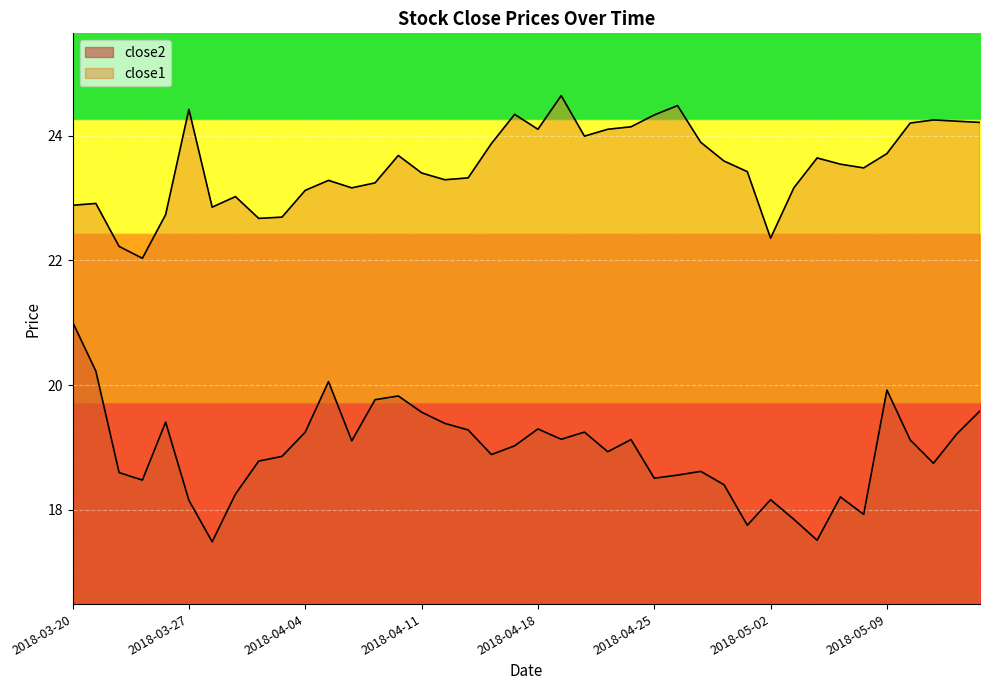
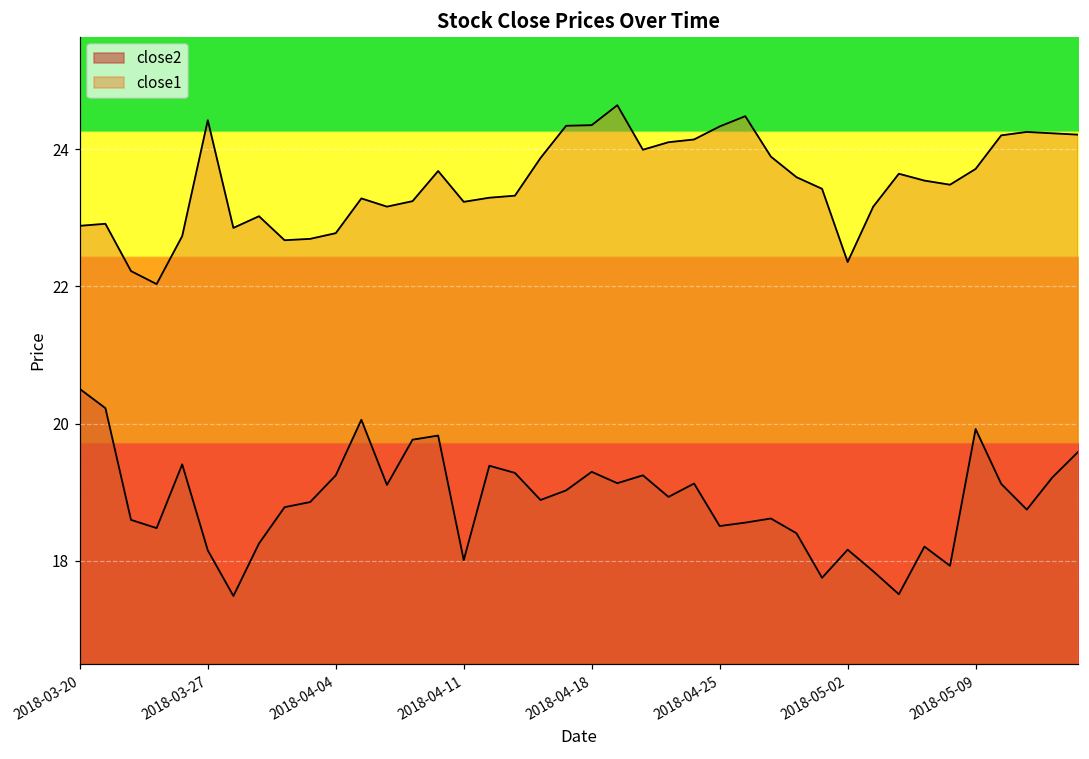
  {
    "close2": {
-     "2018-03-20": 21.0,
+     "2018-03-20": 20.5,
      "2018-03-27": 18.2,
      "2018-04-04": 19.2,
-     "2018-04-11": 19.6,
+     "2018-04-11": 18.0,
      "2018-04-18": 19.3,
      "2018-04-25": 18.5,
      "2018-05-02": 18.2,
      "2018-05-09": 19.9
    },
    "close1": {
      "2018-03-20": 22.9,
      "2018-03-27": 24.4,
-     "2018-04-04": 23.1,
-     "2018-04-11": 23.4,
-     "2018-04-18": 24.1,
+     "2018-04-04": 22.8,
+     "2018-04-11": 23.2,
+     "2018-04-18": 24.4,
      "2018-04-25": 24.3,
      "2018-05-02": 22.4,
      "2018-05-09": 23.7
    }
  }
